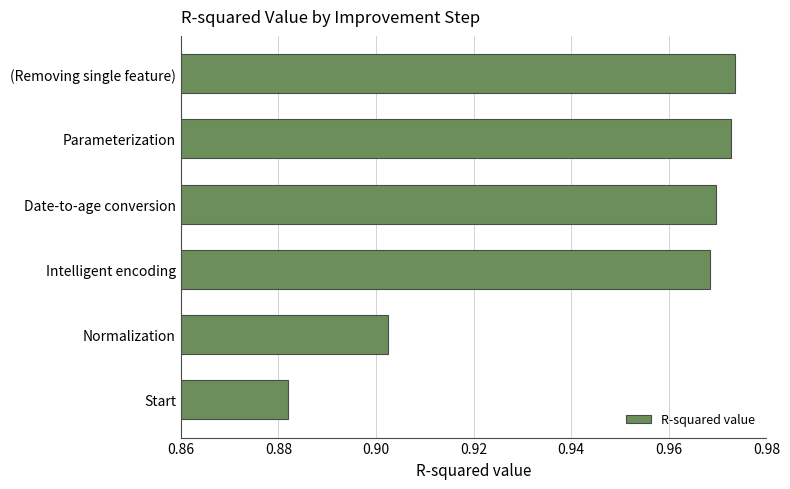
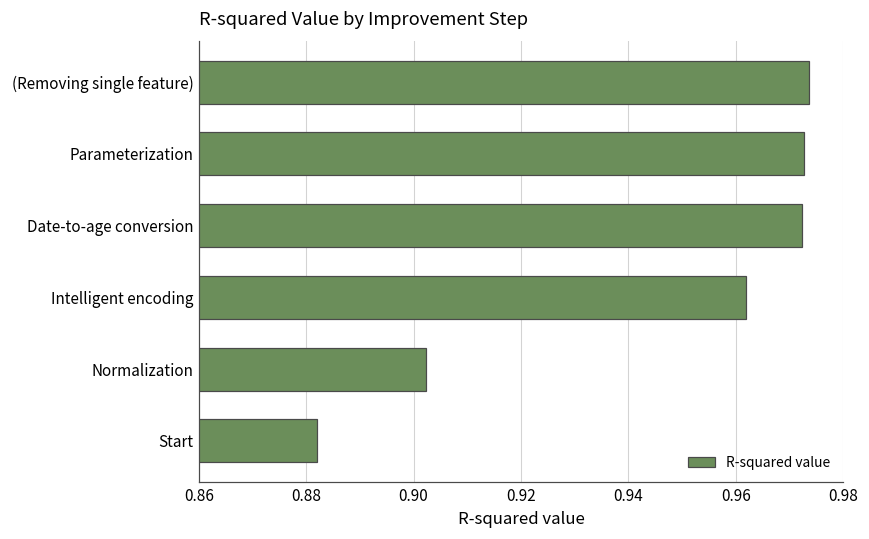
  {
    "(Removing single feature)": 0.974,
    "Parameterization": 0.973,
-   "Date-to-age conversion": 0.970,
-   "Intelligent encoding": 0.968,
+   "Date-to-age conversion": 0.972,
+   "Intelligent encoding": 0.962,
    "Normalization": 0.902,
    "Start": 0.882
  }
